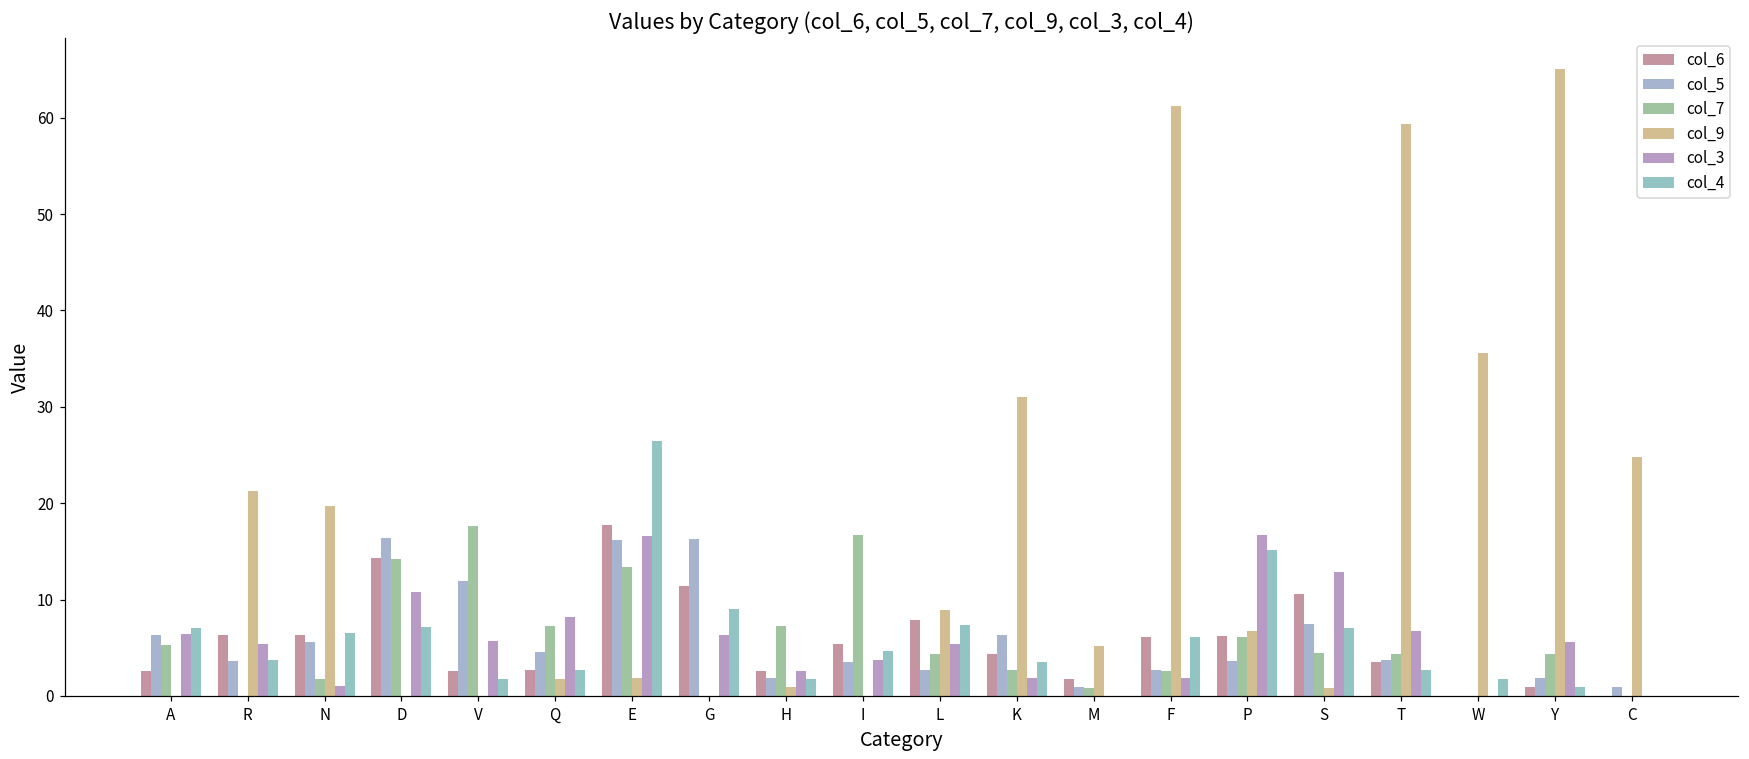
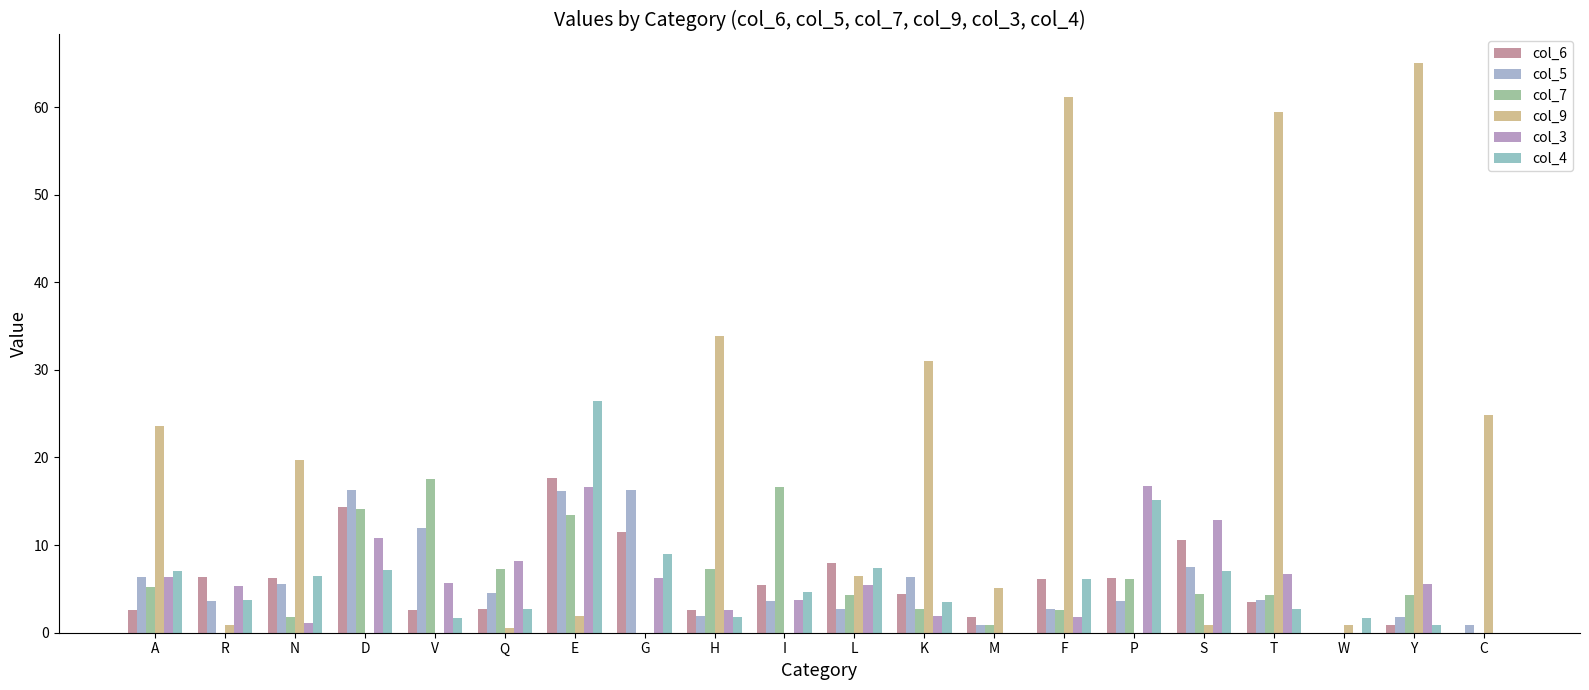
  {
    "col_9": {
-     "A": 0,
-     "R": 21,
+     "A": 24,
+     "R": 1,
      "N": 20,
      "D": 0,
      "V": 0,
-     "Q": 2,
+     "Q": 1,
      "E": 2,
      "G": 0,
-     "H": 1,
+     "H": 34,
      "I": 0,
-     "L": 9,
+     "L": 6,
      "K": 31,
      "M": 5,
      "F": 61,
-     "P": 7,
+     "P": 0,
      "S": 1,
      "T": 59,
-     "W": 36,
+     "W": 1,
      "Y": 65,
      "C": 25
    }
  }
